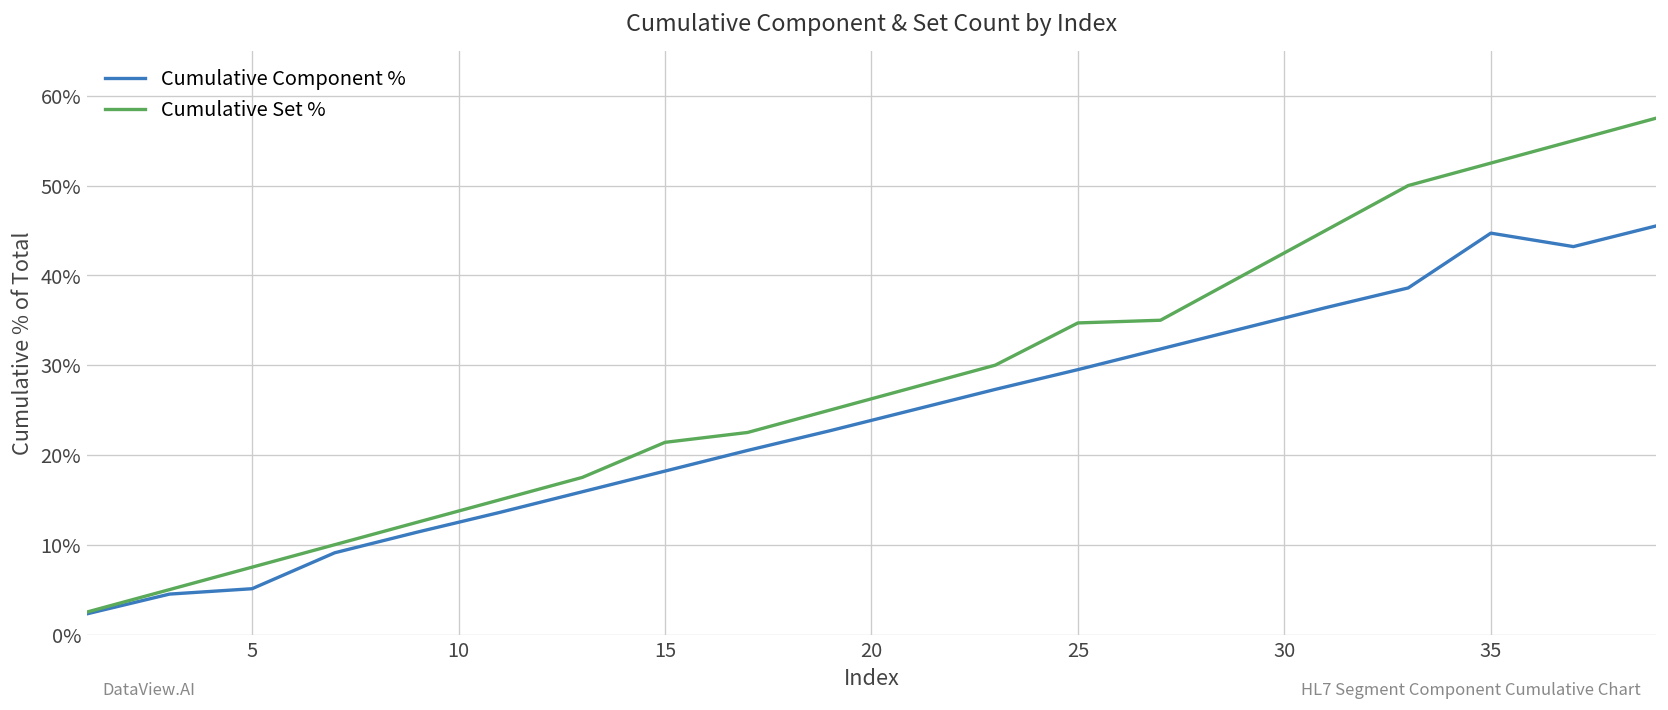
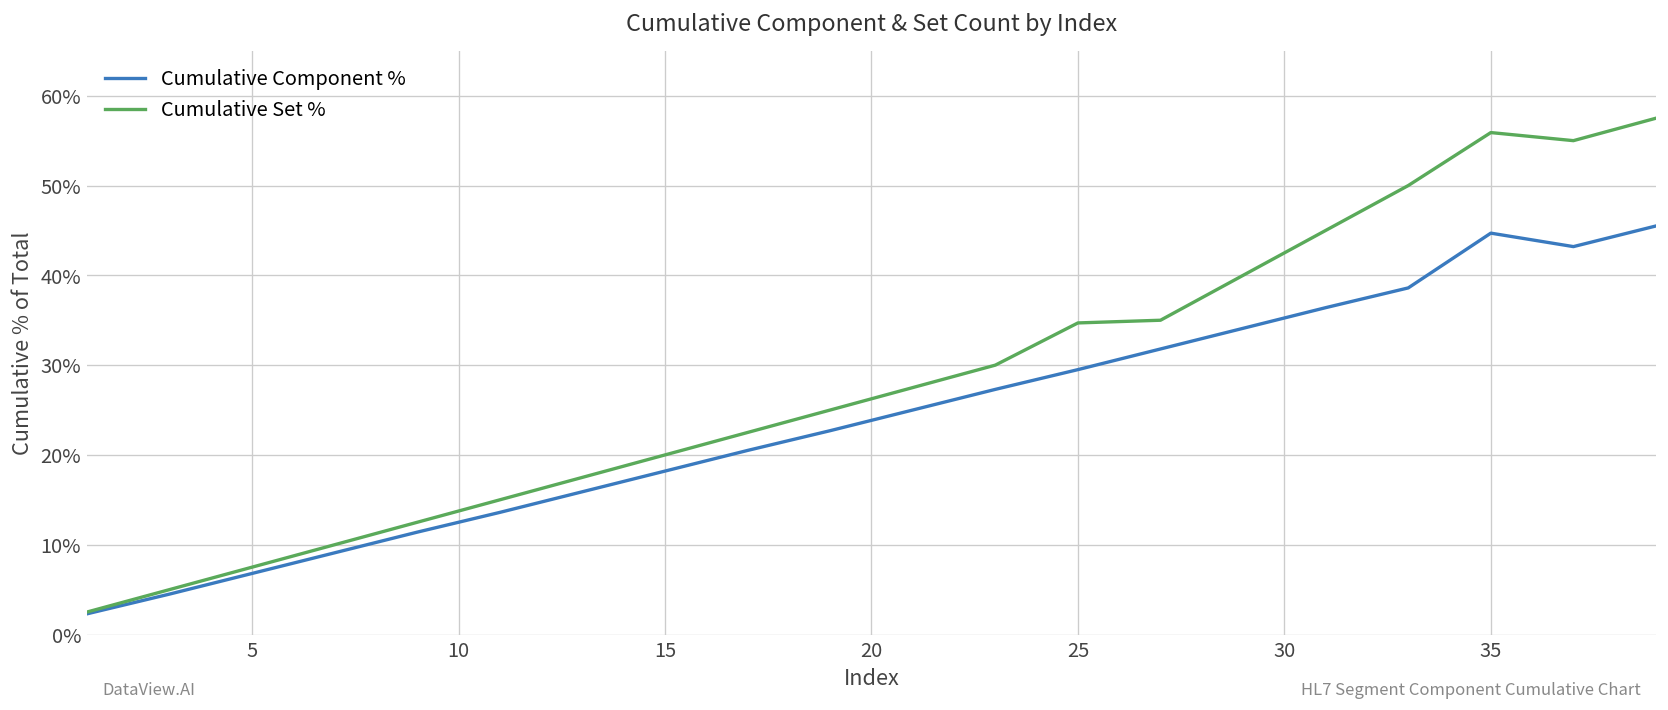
  {
    "Cumulative Component %": {
-     "5": "5%",
+     "5": "7%",
      "15": "18%",
      "25": "30%",
      "35": "45%"
    },
    "Cumulative Set %": {
      "5": "8%",
-     "15": "21%",
+     "15": "20%",
      "25": "35%",
-     "35": "53%"
+     "35": "56%"
    }
  }
